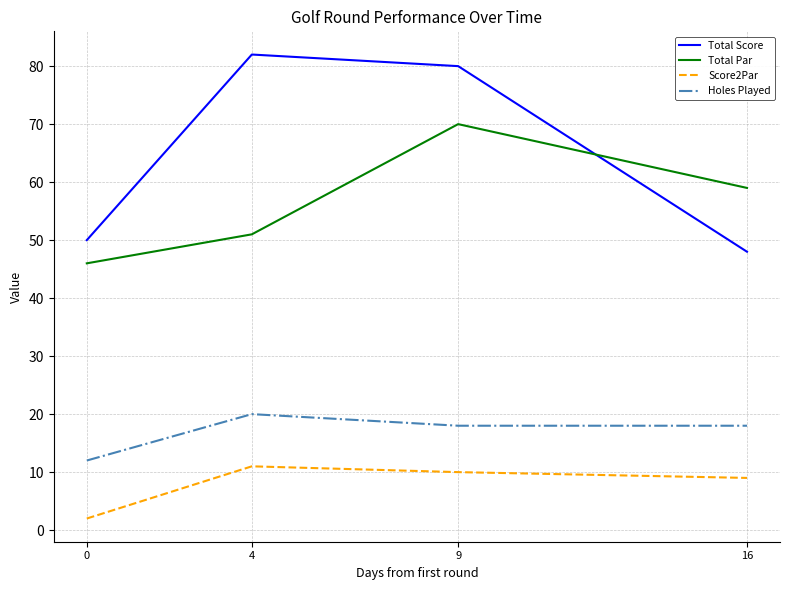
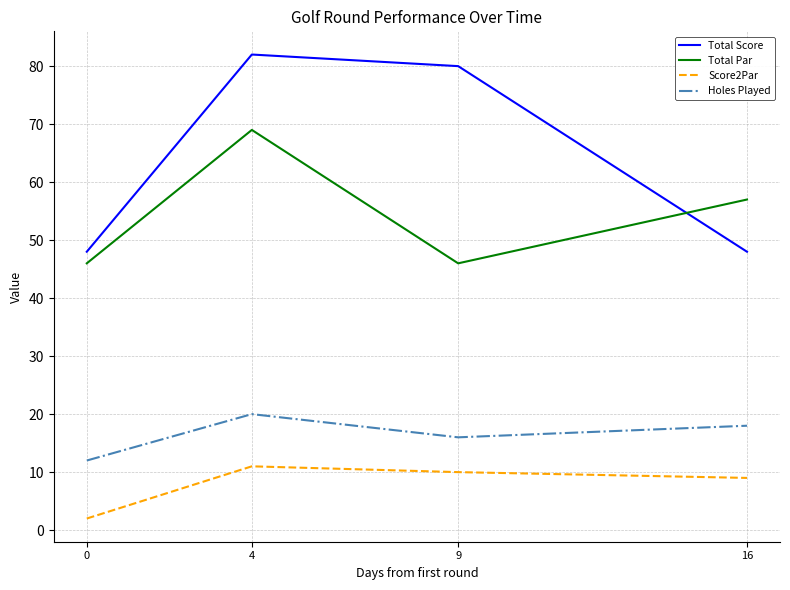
  {
    "Total Score": {
-     "0": 50,
+     "0": 48,
      "4": 82,
      "9": 80,
      "16": 48
    },
    "Total Par": {
      "0": 46,
-     "4": 51,
-     "9": 70,
-     "16": 59
+     "4": 69,
+     "9": 46,
+     "16": 57
    },
    "Score2Par": {
      "0": 2,
      "4": 11,
      "9": 10,
      "16": 9
    },
    "Holes Played": {
      "0": 12,
      "4": 20,
-     "9": 18,
+     "9": 16,
      "16": 18
    }
  }
